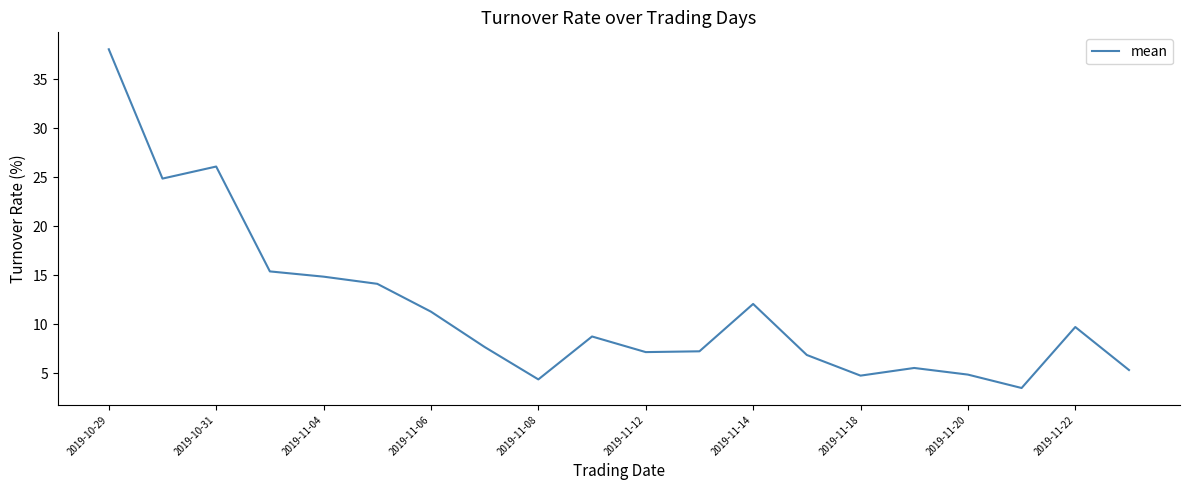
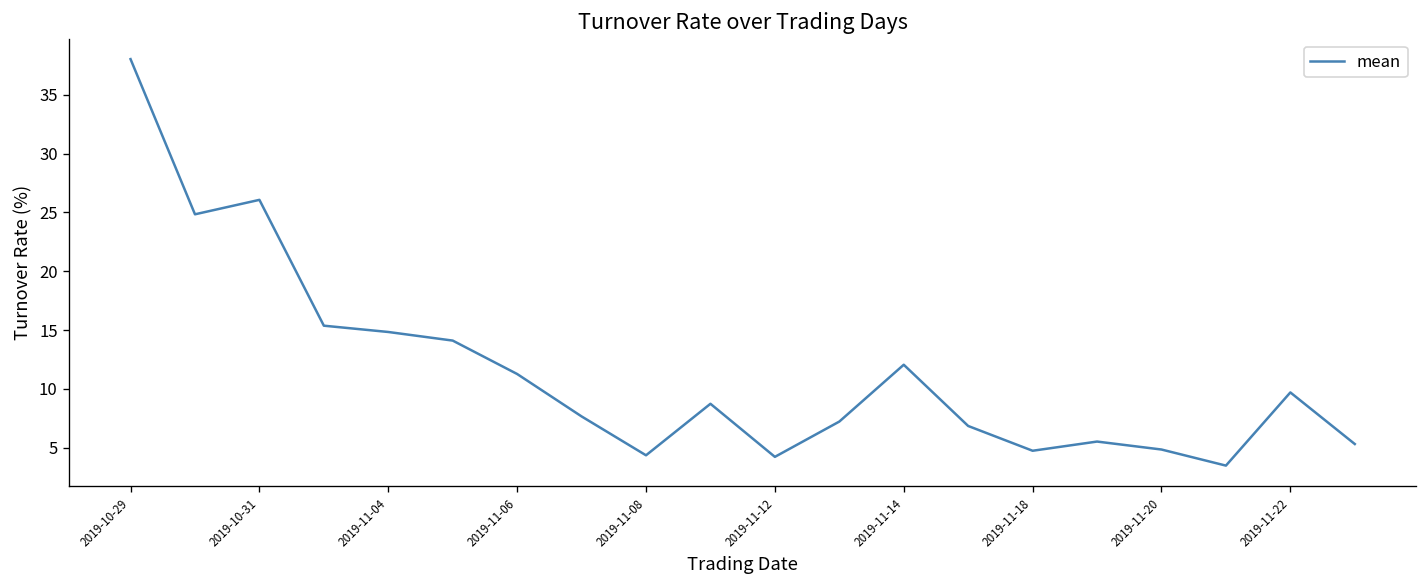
  {
    "2019-10-29": 38,
    "2019-10-31": 26,
    "2019-11-04": 15,
    "2019-11-06": 11,
    "2019-11-08": 4,
-   "2019-11-12": 7,
+   "2019-11-12": 4,
    "2019-11-14": 12,
    "2019-11-18": 5,
    "2019-11-20": 5,
    "2019-11-22": 10
  }
